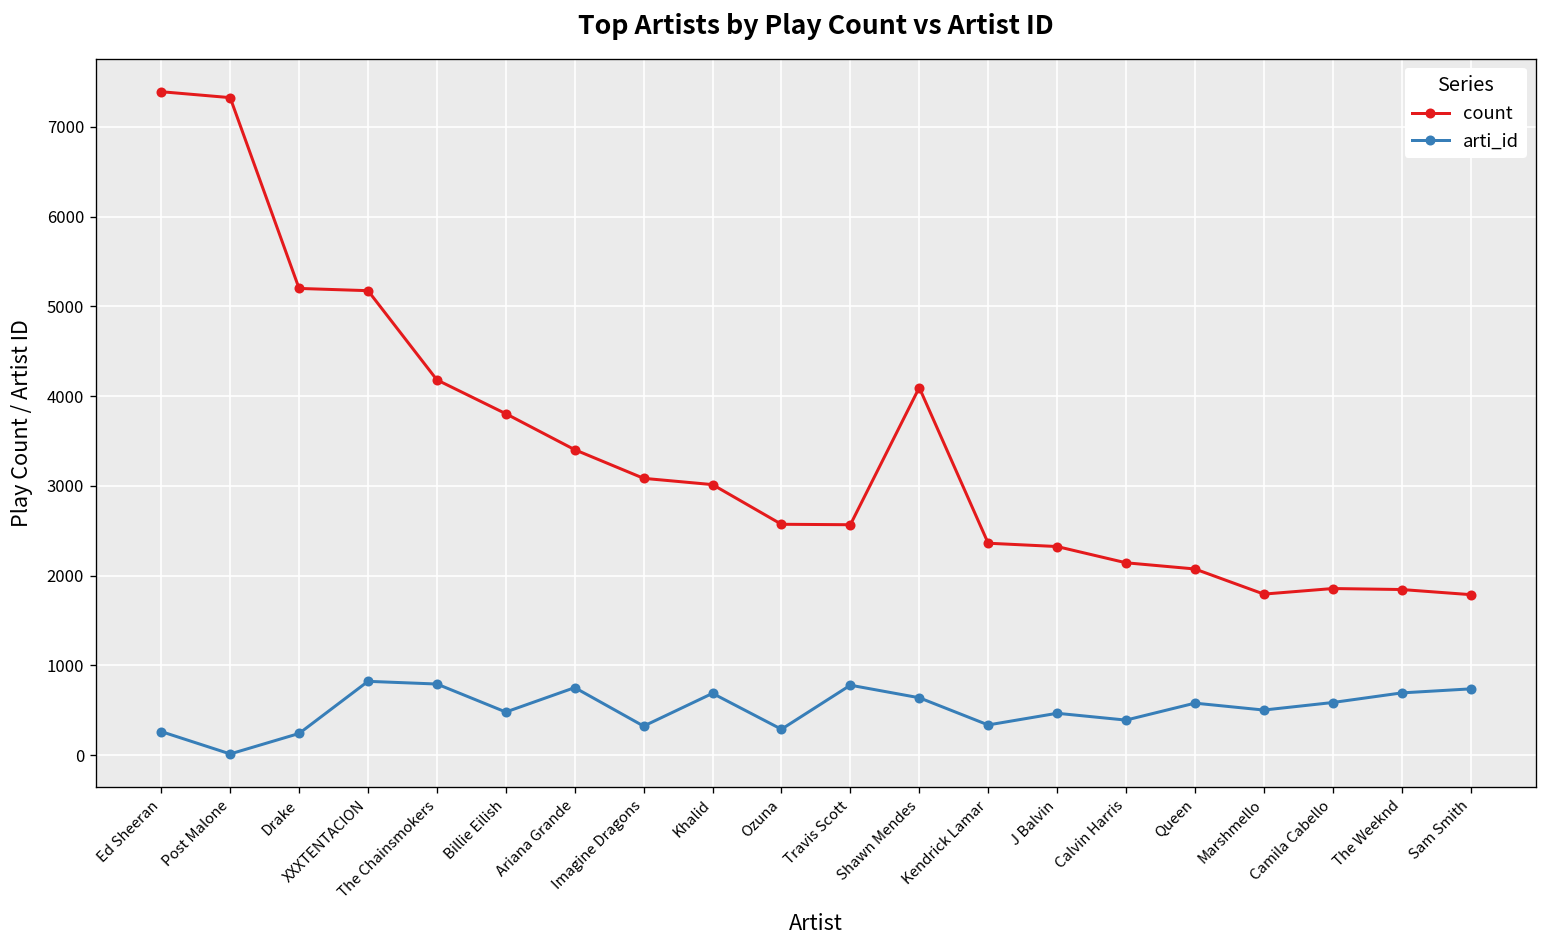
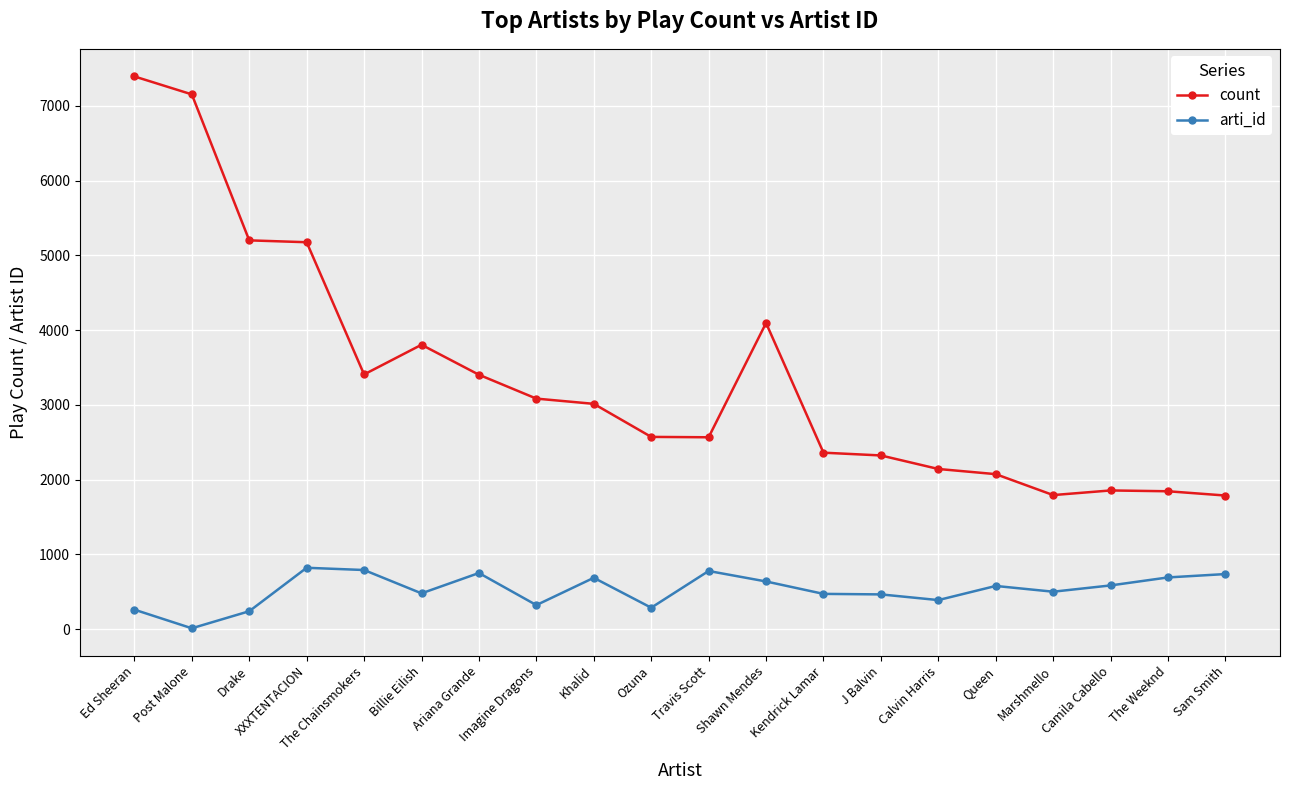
  {
    "count": {
      "Ed Sheeran": 7400,
-     "Post Malone": 7300,
+     "Post Malone": 7200,
      "Drake": 5200,
      "XXXTENTACION": 5200,
-     "The Chainsmokers": 4200,
+     "The Chainsmokers": 3400,
      "Billie Eilish": 3800,
      "Ariana Grande": 3400,
      "Imagine Dragons": 3100,
      "Khalid": 3000,
      "Ozuna": 2600,
      "Travis Scott": 2600,
      "Shawn Mendes": 4100,
      "Kendrick Lamar": 2400,
      "J Balvin": 2300,
      "Calvin Harris": 2100,
      "Queen": 2100,
      "Marshmello": 1800,
      "Camila Cabello": 1900,
      "The Weeknd": 1800,
      "Sam Smith": 1800
    },
    "arti_id": {
      "Ed Sheeran": 300,
      "Post Malone": 0,
      "Drake": 200,
      "XXXTENTACION": 800,
      "The Chainsmokers": 800,
      "Billie Eilish": 500,
      "Ariana Grande": 800,
      "Imagine Dragons": 300,
      "Khalid": 700,
      "Ozuna": 300,
      "Travis Scott": 800,
      "Shawn Mendes": 600,
-     "Kendrick Lamar": 300,
+     "Kendrick Lamar": 500,
      "J Balvin": 500,
      "Calvin Harris": 400,
      "Queen": 600,
      "Marshmello": 500,
      "Camila Cabello": 600,
      "The Weeknd": 700,
      "Sam Smith": 700
    }
  }
